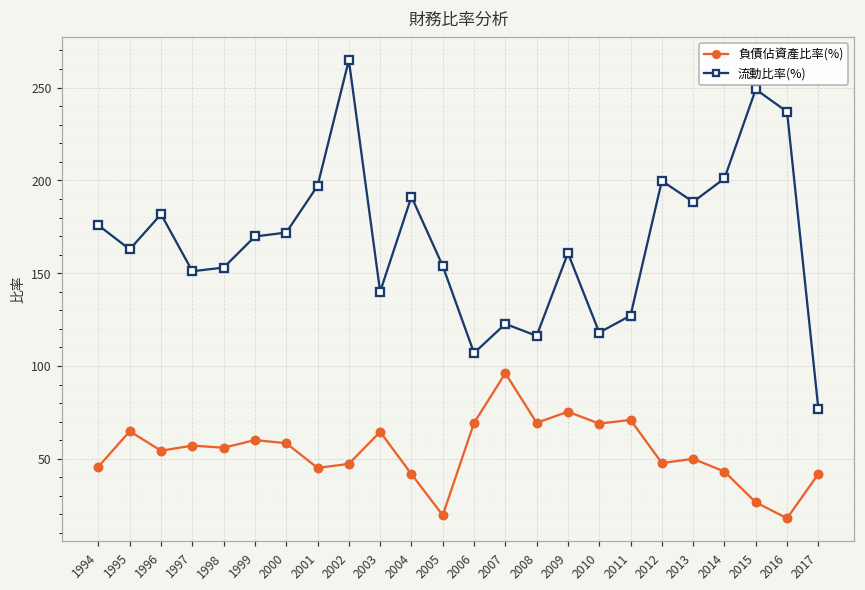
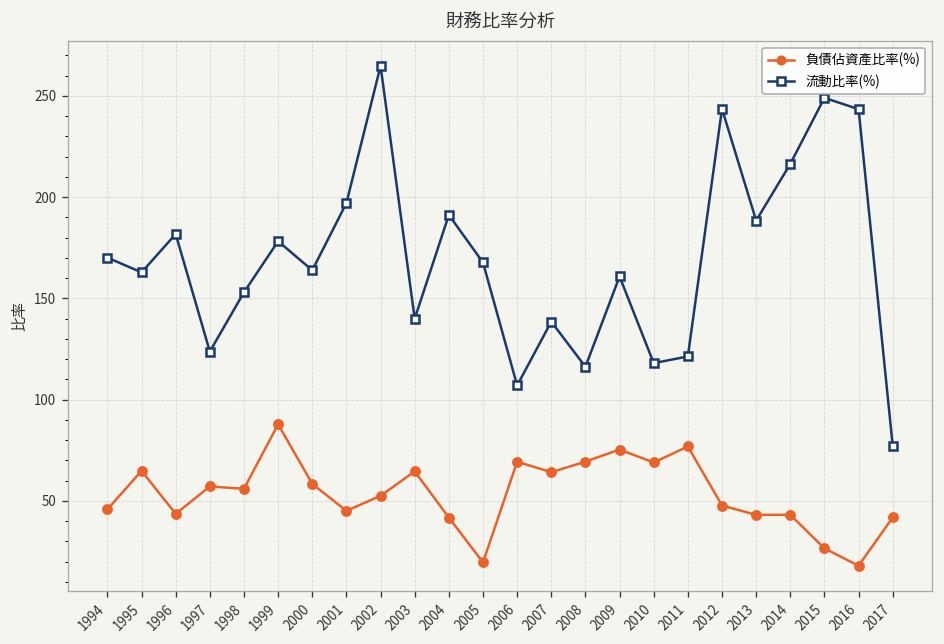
  {
    "負債佔資產比率(%)": {
      "1994": 46,
      "1995": 65,
-     "1996": 54,
+     "1996": 44,
      "1997": 57,
      "1998": 56,
-     "1999": 60,
+     "1999": 88,
      "2000": 58,
      "2001": 45,
-     "2002": 47,
+     "2002": 53,
      "2003": 65,
      "2004": 42,
      "2005": 20,
      "2006": 69,
-     "2007": 96,
+     "2007": 64,
      "2008": 69,
      "2009": 75,
      "2010": 69,
-     "2011": 71,
+     "2011": 77,
      "2012": 48,
-     "2013": 50,
+     "2013": 43,
      "2014": 43,
      "2015": 27,
      "2016": 18,
      "2017": 42
    },
    "流動比率(%)": {
-     "1994": 176,
+     "1994": 170,
      "1995": 163,
      "1996": 182,
-     "1997": 151,
+     "1997": 124,
      "1998": 153,
-     "1999": 170,
-     "2000": 172,
+     "1999": 178,
+     "2000": 164,
      "2001": 197,
      "2002": 265,
      "2003": 140,
      "2004": 191,
-     "2005": 154,
+     "2005": 168,
      "2006": 107,
-     "2007": 123,
+     "2007": 139,
      "2008": 116,
      "2009": 161,
      "2010": 118,
-     "2011": 127,
-     "2012": 200,
+     "2011": 121,
+     "2012": 244,
      "2013": 188,
-     "2014": 201,
+     "2014": 216,
      "2015": 249,
-     "2016": 237,
+     "2016": 243,
      "2017": 77
    }
  }
